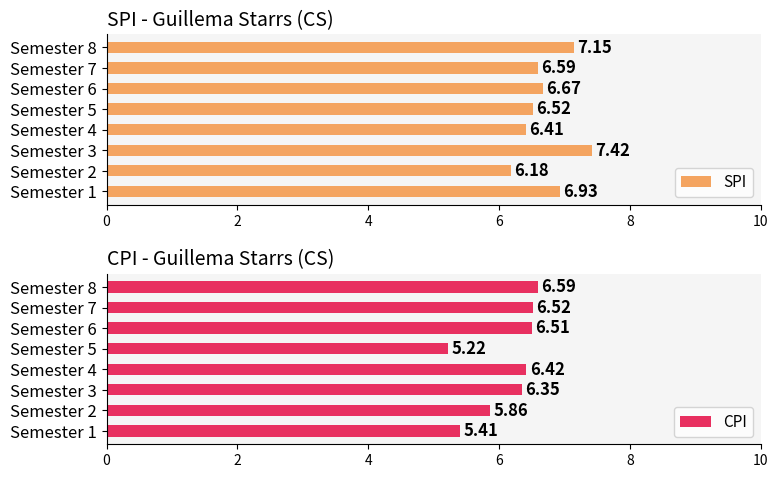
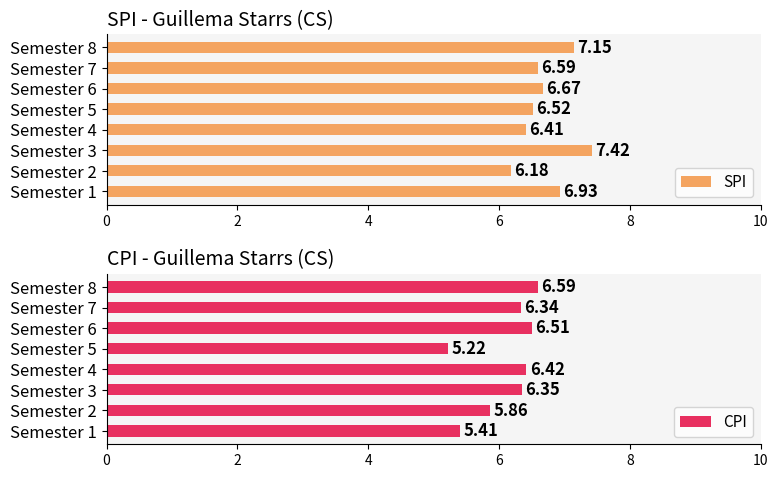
  {
    "SPI - Guillema Starrs (CS)": {
      "Semester 8": 7.15,
      "Semester 7": 6.59,
      "Semester 6": 6.67,
      "Semester 5": 6.52,
      "Semester 4": 6.41,
      "Semester 3": 7.42,
      "Semester 2": 6.18,
      "Semester 1": 6.93
    },
    "CPI - Guillema Starrs (CS)": {
      "Semester 8": 6.59,
-     "Semester 7": 6.52,
+     "Semester 7": 6.34,
      "Semester 6": 6.51,
      "Semester 5": 5.22,
      "Semester 4": 6.42,
      "Semester 3": 6.35,
      "Semester 2": 5.86,
      "Semester 1": 5.41
    }
  }
